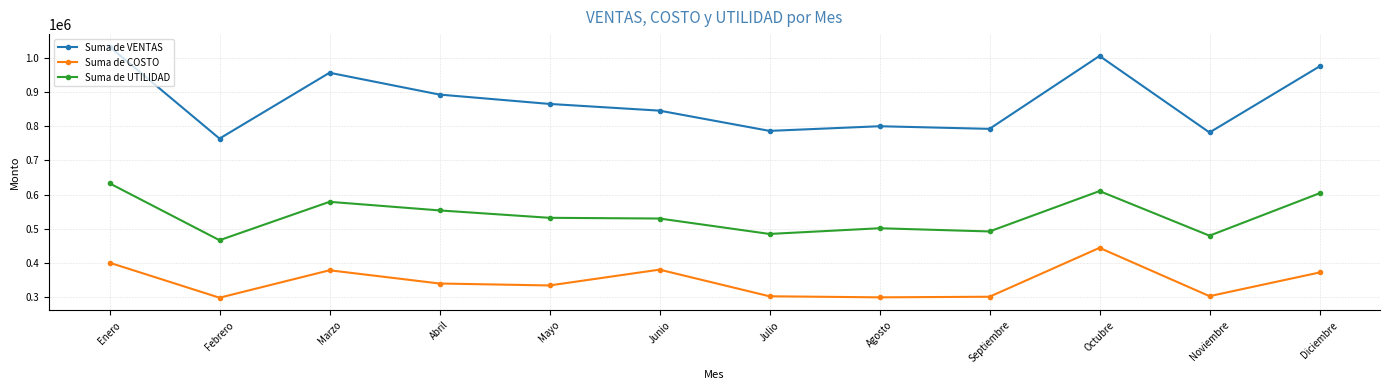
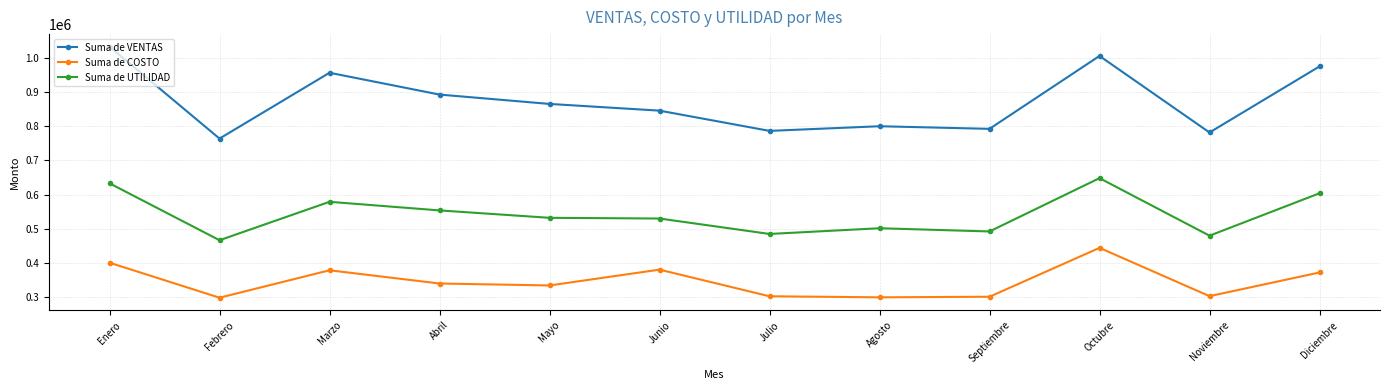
  {
    "Suma de VENTAS": {
      "Febrero": 760000,
      "Marzo": 960000,
      "Abril": 890000,
      "Mayo": 870000,
      "Junio": 850000,
      "Julio": 790000,
      "Agosto": 800000,
      "Septiembre": 790000,
      "Octubre": 1010000,
      "Noviembre": 780000,
      "Diciembre": 980000
    },
    "Suma de COSTO": {
      "Enero": 400000,
      "Febrero": 300000,
      "Marzo": 380000,
      "Abril": 340000,
      "Mayo": 330000,
      "Junio": 380000,
      "Julio": 300000,
      "Agosto": 300000,
      "Septiembre": 300000,
      "Octubre": 440000,
      "Noviembre": 300000,
      "Diciembre": 370000
    },
    "Suma de UTILIDAD": {
      "Enero": 630000,
      "Febrero": 470000,
      "Marzo": 580000,
      "Abril": 550000,
      "Mayo": 530000,
      "Junio": 530000,
      "Julio": 480000,
      "Agosto": 500000,
      "Septiembre": 490000,
-     "Octubre": 610000,
+     "Octubre": 650000,
      "Noviembre": 480000,
      "Diciembre": 600000
    }
  }
